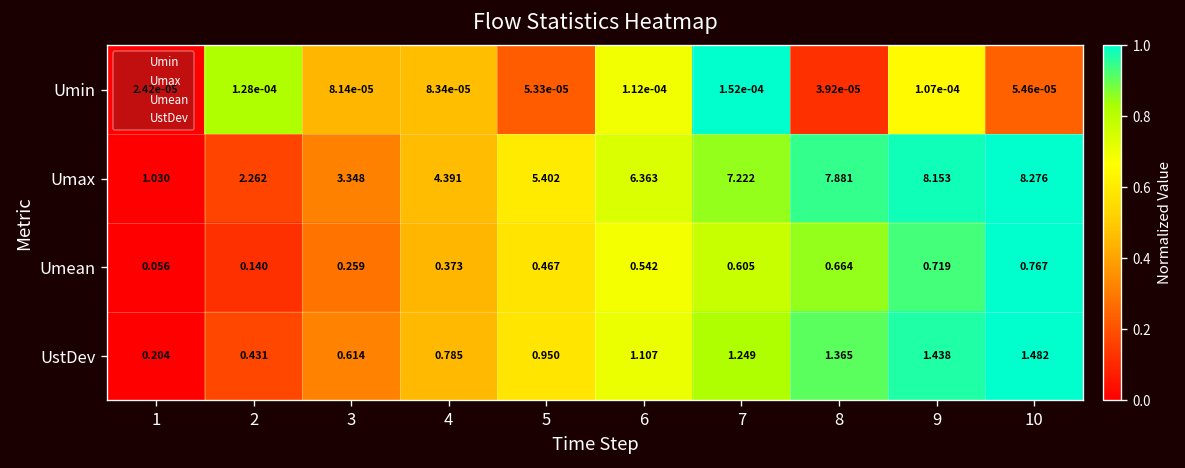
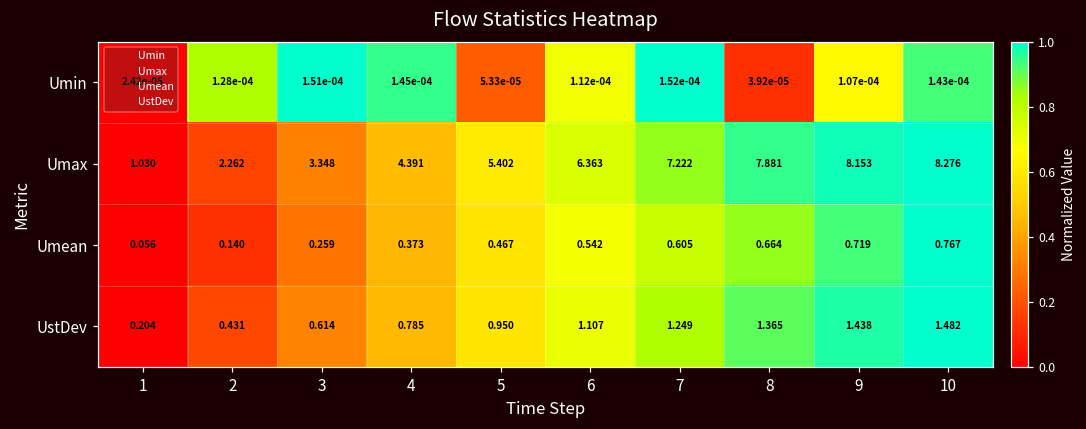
  {
    "Umin": {
      "2": "1.28e-04",
-     "3": "8.14e-05",
-     "4": "8.34e-05",
+     "3": "1.51e-04",
+     "4": "1.45e-04",
      "5": "5.33e-05",
      "6": "1.12e-04",
      "7": "1.52e-04",
      "8": "3.92e-05",
      "9": "1.07e-04",
-     "10": "5.46e-05"
+     "10": "1.43e-04"
    },
    "Umax": {
      "1": "1.030",
      "2": "2.262",
      "3": "3.348",
      "4": "4.391",
      "5": "5.402",
      "6": "6.363",
      "7": "7.222",
      "8": "7.881",
      "9": "8.153",
      "10": "8.276"
    },
    "Umean": {
      "1": "0.056",
      "2": "0.140",
      "3": "0.259",
      "4": "0.373",
      "5": "0.467",
      "6": "0.542",
      "7": "0.605",
      "8": "0.664",
      "9": "0.719",
      "10": "0.767"
    },
    "UstDev": {
      "1": "0.204",
      "2": "0.431",
      "3": "0.614",
      "4": "0.785",
      "5": "0.950",
      "6": "1.107",
      "7": "1.249",
      "8": "1.365",
      "9": "1.438",
      "10": "1.482"
    }
  }
